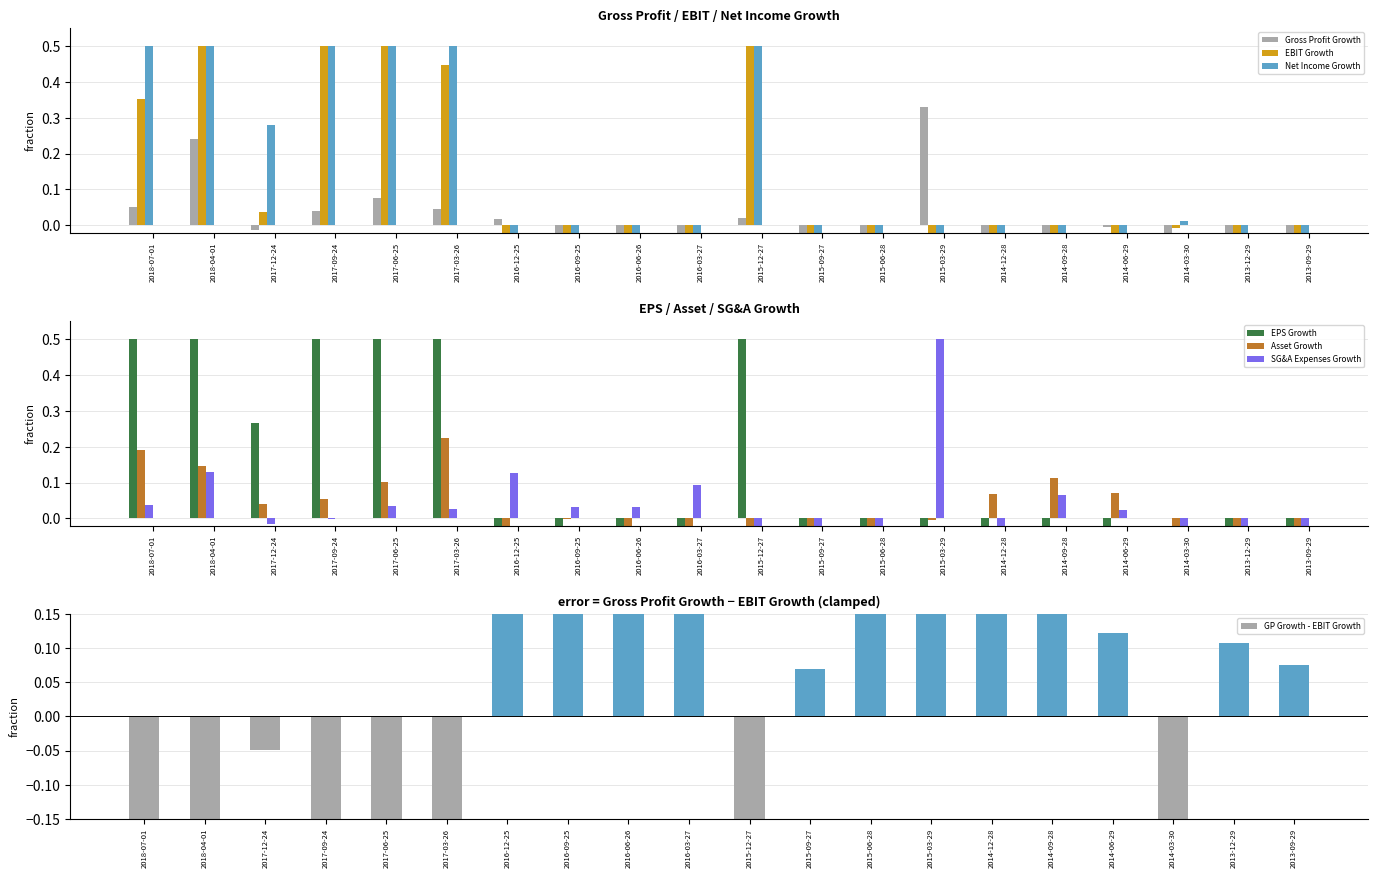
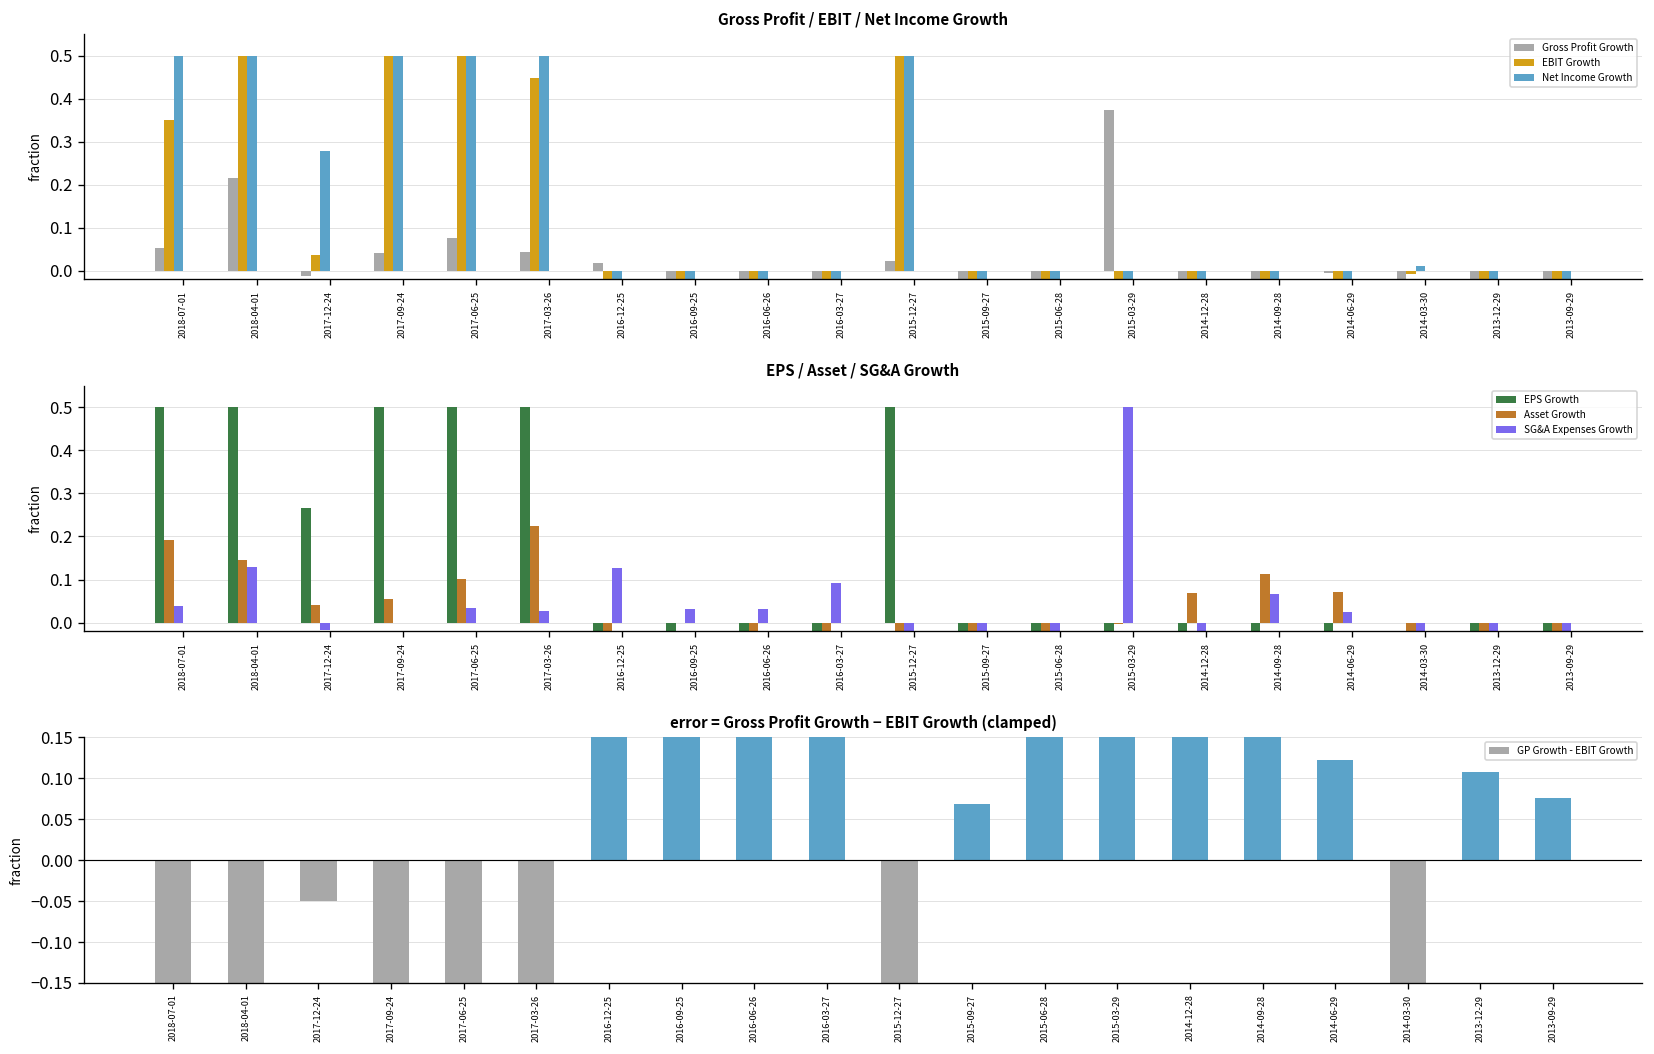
  {
    "Gross Profit / EBIT / Net Income Growth": {
      "Gross Profit Growth": {
        "2018-07-01": 0.05,
-       "2018-04-01": 0.24,
+       "2018-04-01": 0.22,
        "2017-12-24": -0.01,
        "2017-09-24": 0.04,
        "2017-06-25": 0.08,
        "2017-03-26": 0.04,
        "2016-12-25": 0.02,
        "2015-12-27": 0.02,
-       "2015-03-29": 0.33
+       "2015-03-29": 0.37
      },
      "EBIT Growth": {
        "2018-07-01": 0.35,
        "2018-04-01": 0.50,
        "2017-12-24": 0.04,
        "2017-09-24": 0.50,
        "2017-06-25": 0.50,
        "2017-03-26": 0.45,
        "2015-12-27": 0.50,
        "2014-03-30": -0.01
      },
      "Net Income Growth": {
        "2018-07-01": 0.50,
        "2018-04-01": 0.50,
        "2017-12-24": 0.28,
        "2017-09-24": 0.50,
        "2017-06-25": 0.50,
        "2017-03-26": 0.50,
        "2015-12-27": 0.50,
        "2014-03-30": 0.01
      }
    },
    "EPS / Asset / SG&A Growth": {
      "EPS Growth": {
        "2018-07-01": 0.50,
        "2018-04-01": 0.50,
        "2017-12-24": 0.27,
        "2017-09-24": 0.50,
        "2017-06-25": 0.50,
        "2017-03-26": 0.50,
        "2015-12-27": 0.50,
        "2014-03-30": 0.00
      },
      "Asset Growth": {
        "2018-07-01": 0.19,
        "2018-04-01": 0.15,
        "2017-12-24": 0.04,
        "2017-09-24": 0.05,
        "2017-06-25": 0.10,
        "2017-03-26": 0.22,
        "2016-12-25": -0.02,
        "2014-12-28": 0.07,
        "2014-09-28": 0.11,
        "2014-06-29": 0.07
      },
      "SG&A Expenses Growth": {
        "2018-07-01": 0.04,
        "2018-04-01": 0.13,
        "2017-12-24": -0.02,
        "2017-06-25": 0.03,
        "2017-03-26": 0.03,
        "2016-12-25": 0.13,
        "2016-09-25": 0.03,
        "2016-06-26": 0.03,
        "2016-03-27": 0.09,
        "2015-03-29": 0.50,
        "2014-09-28": 0.07,
        "2014-06-29": 0.02
      }
    },
    "error = Gross Profit Growth − EBIT Growth (clamped)": {
      "2018-07-01": -0.15,
      "2018-04-01": -0.15,
      "2017-12-24": -0.05,
      "2017-09-24": -0.15,
      "2017-06-25": -0.15,
      "2017-03-26": -0.15,
      "2016-12-25": 0.15,
      "2016-09-25": 0.15,
      "2016-06-26": 0.15,
      "2016-03-27": 0.15,
      "2015-12-27": -0.15,
      "2015-09-27": 0.07,
      "2015-06-28": 0.15,
      "2015-03-29": 0.15,
      "2014-12-28": 0.15,
      "2014-09-28": 0.15,
      "2014-06-29": 0.12,
      "2014-03-30": -0.15,
      "2013-12-29": 0.11,
      "2013-09-29": 0.08
    }
  }
